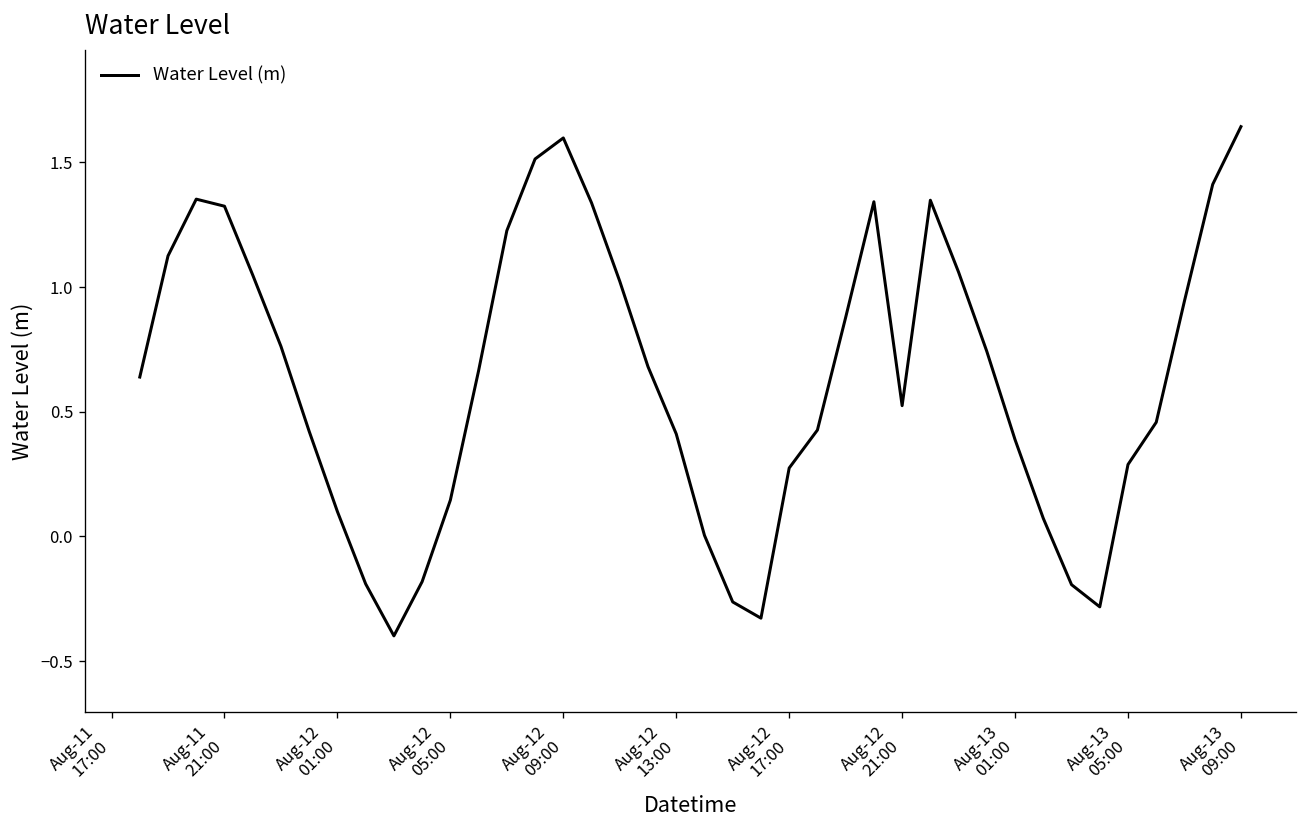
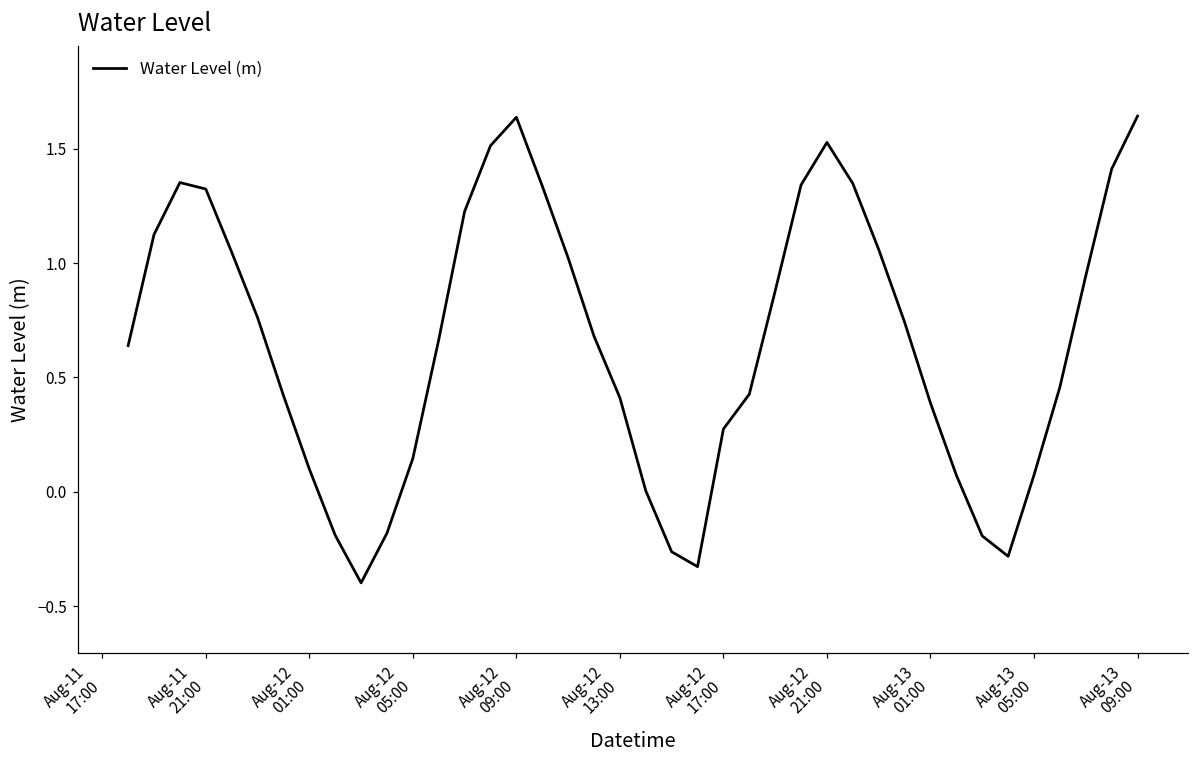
  {
    "Aug-11 21:00": 1.32,
    "Aug-12 01:00": 0.10,
    "Aug-12 05:00": 0.15,
-   "Aug-12 09:00": 1.60,
+   "Aug-12 09:00": 1.64,
    "Aug-12 13:00": 0.41,
    "Aug-12 17:00": 0.27,
-   "Aug-12 21:00": 0.52,
+   "Aug-12 21:00": 1.53,
    "Aug-13 01:00": 0.39,
-   "Aug-13 05:00": 0.29,
+   "Aug-13 05:00": 0.07,
    "Aug-13 09:00": 1.64
  }
